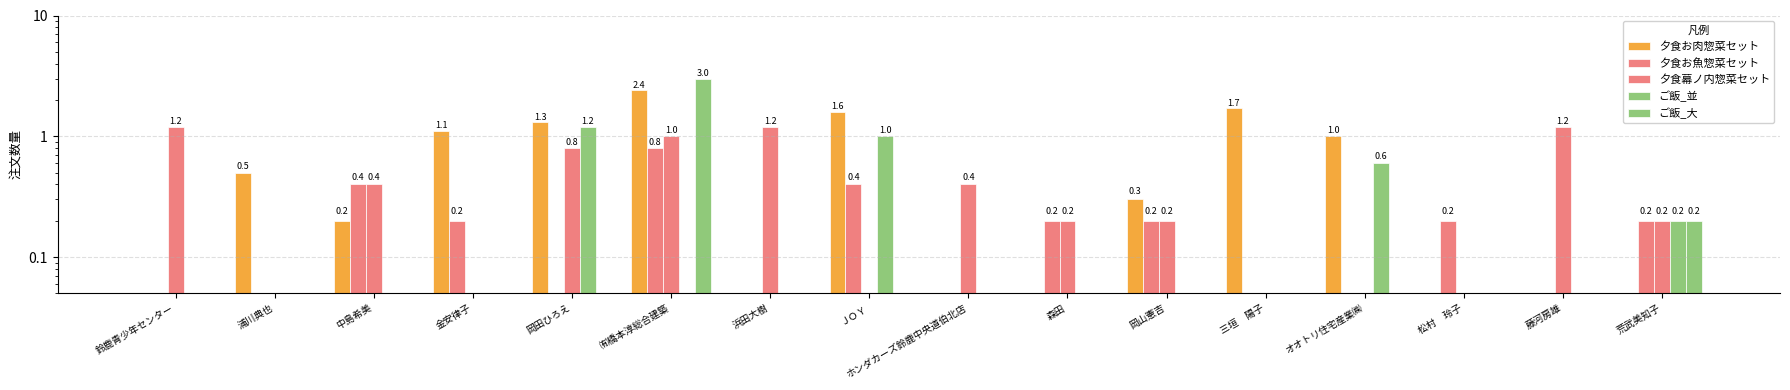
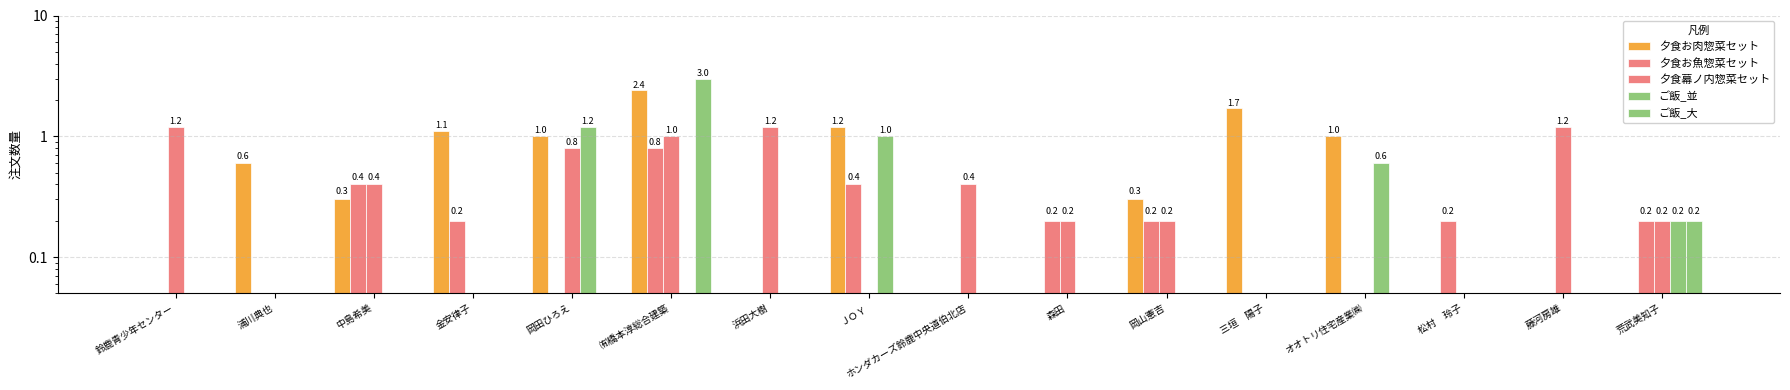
  {
    "夕食お肉惣菜セット": {
-     "浦川典也": 0.5,
-     "中島希美": 0.2,
+     "浦川典也": 0.6,
+     "中島希美": 0.3,
      "金安律子": 1.1,
-     "岡田ひろえ": 1.3,
+     "岡田ひろえ": 1.0,
      "㈲橋本淳総合建築": 2.4,
-     "ＪＯＹ": 1.6,
+     "ＪＯＹ": 1.2,
      "岡山憲吉": 0.3,
      "三垣 陽子": 1.7,
      "オオトリ住宅産業㈱": 1.0
    }
  }
